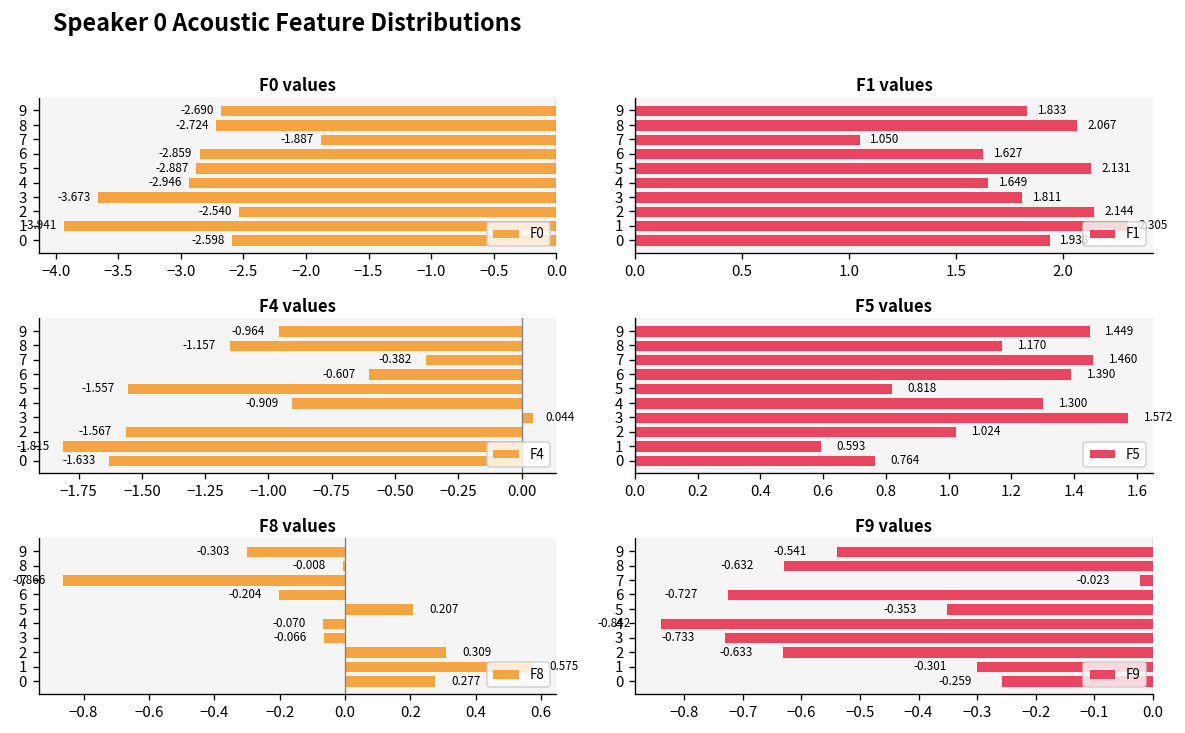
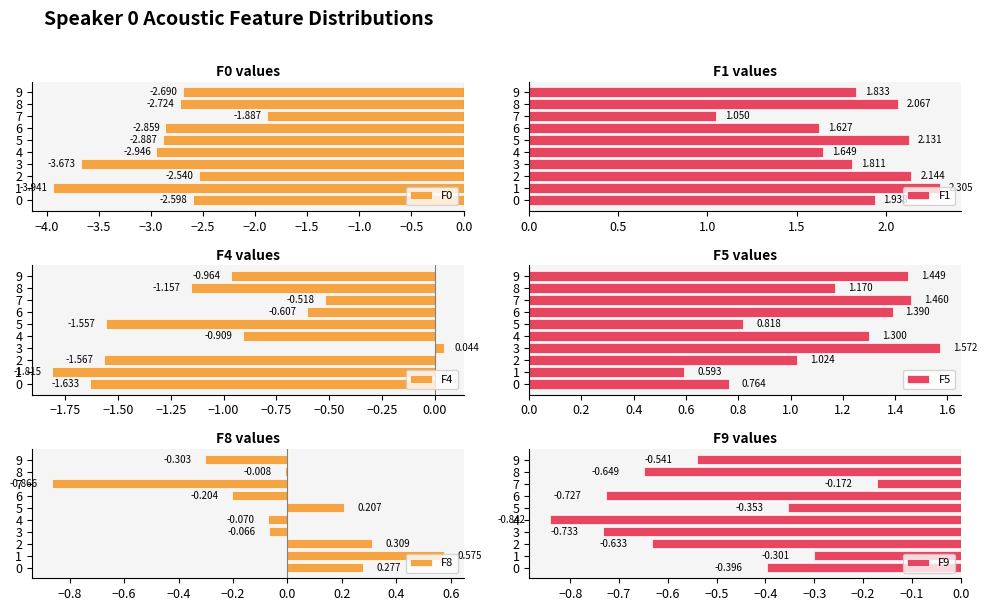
  {
    "F0 values": {
      "9": -2.690,
      "8": -2.724,
      "7": -1.887,
      "6": -2.859,
      "5": -2.887,
      "4": -2.946,
      "3": -3.673,
      "2": -2.540,
      "1": -3.941,
      "0": -2.598
    },
    "F1 values": {
      "9": 1.833,
      "8": 2.067,
      "7": 1.050,
      "6": 1.627,
      "5": 2.131,
      "4": 1.649,
      "3": 1.811,
      "2": 2.144
    },
    "F4 values": {
      "9": -0.964,
      "8": -1.157,
-     "7": -0.382,
+     "7": -0.518,
      "6": -0.607,
      "5": -1.557,
      "4": -0.909,
      "3": 0.044,
      "2": -1.567,
      "1": -1.815,
      "0": -1.633
    },
    "F5 values": {
      "9": 1.449,
      "8": 1.170,
      "7": 1.460,
      "6": 1.390,
      "5": 0.818,
      "4": 1.300,
      "3": 1.572,
      "2": 1.024,
      "1": 0.593,
      "0": 0.764
    },
    "F8 values": {
      "9": -0.303,
      "8": -0.008,
      "7": -0.866,
      "6": -0.204,
      "5": 0.207,
      "4": -0.070,
      "3": -0.066,
      "2": 0.309,
      "0": 0.277
    },
    "F9 values": {
      "9": -0.541,
-     "8": -0.632,
-     "7": -0.023,
+     "8": -0.649,
+     "7": -0.172,
      "6": -0.727,
      "5": -0.353,
      "4": -0.842,
      "3": -0.733,
      "2": -0.633,
      "1": -0.301,
-     "0": -0.259
+     "0": -0.396
    }
  }
